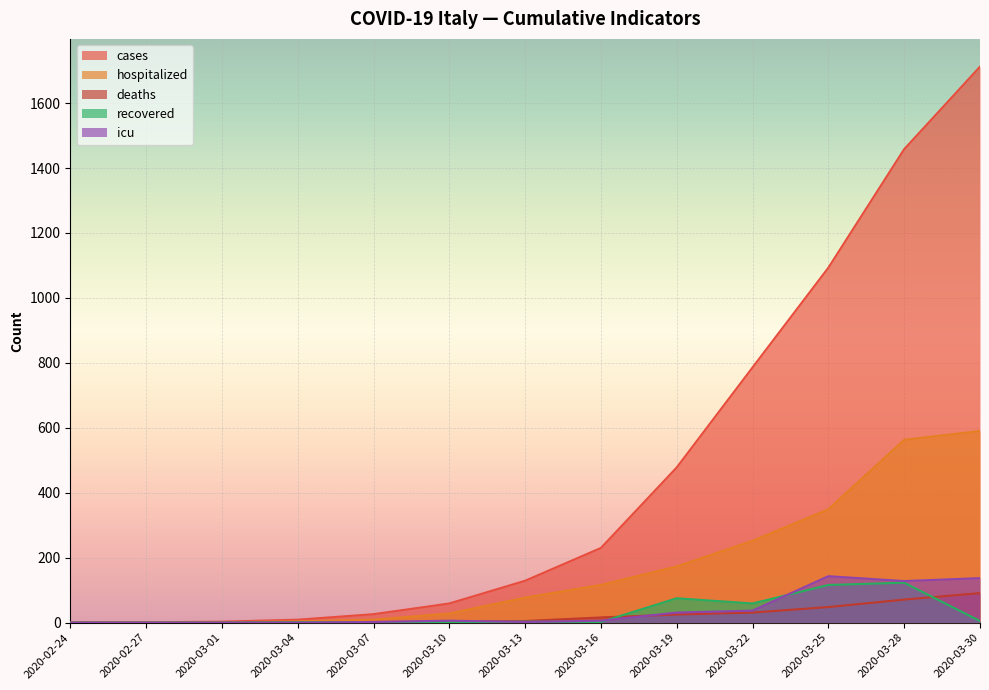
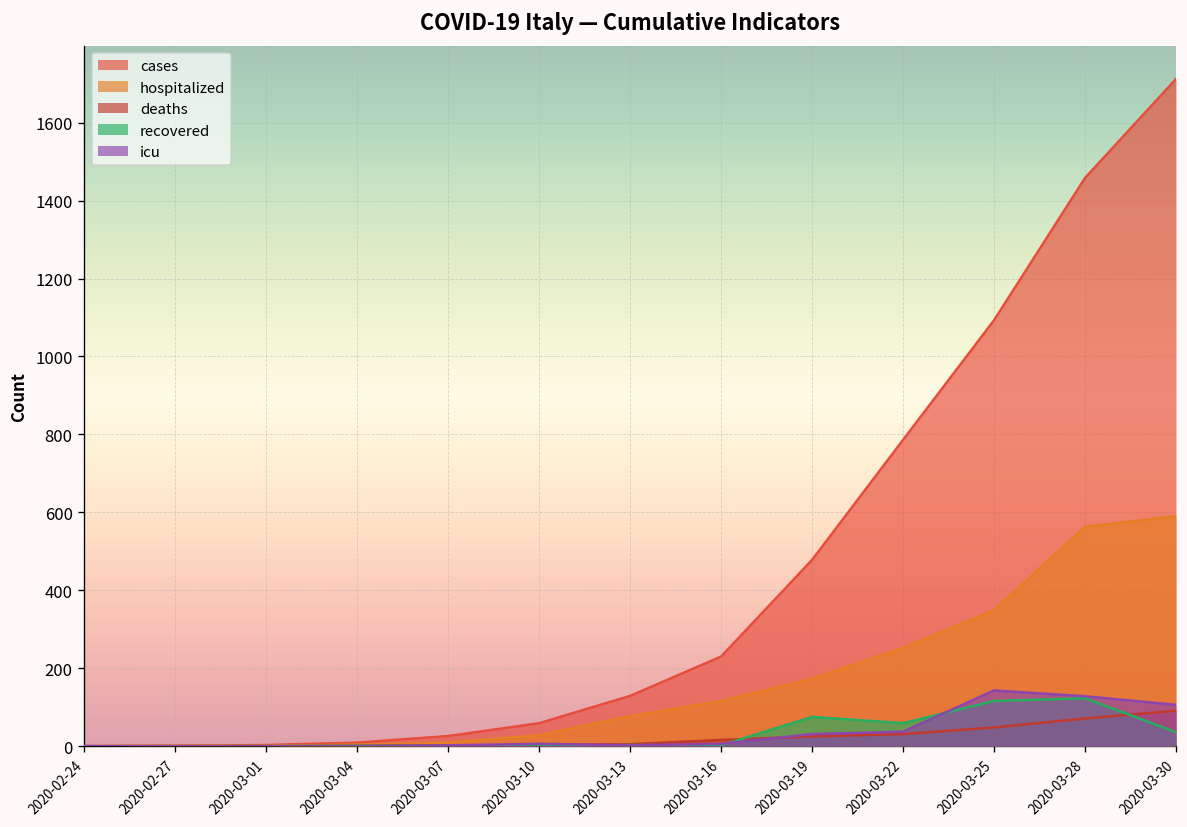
  {
    "recovered": {
      "2020-03-19": 80,
      "2020-03-22": 60,
      "2020-03-25": 120,
-     "2020-03-30": 10
+     "2020-03-30": 40
    },
    "icu": {
      "2020-03-25": 140,
-     "2020-03-30": 140
+     "2020-03-30": 110
    }
  }
